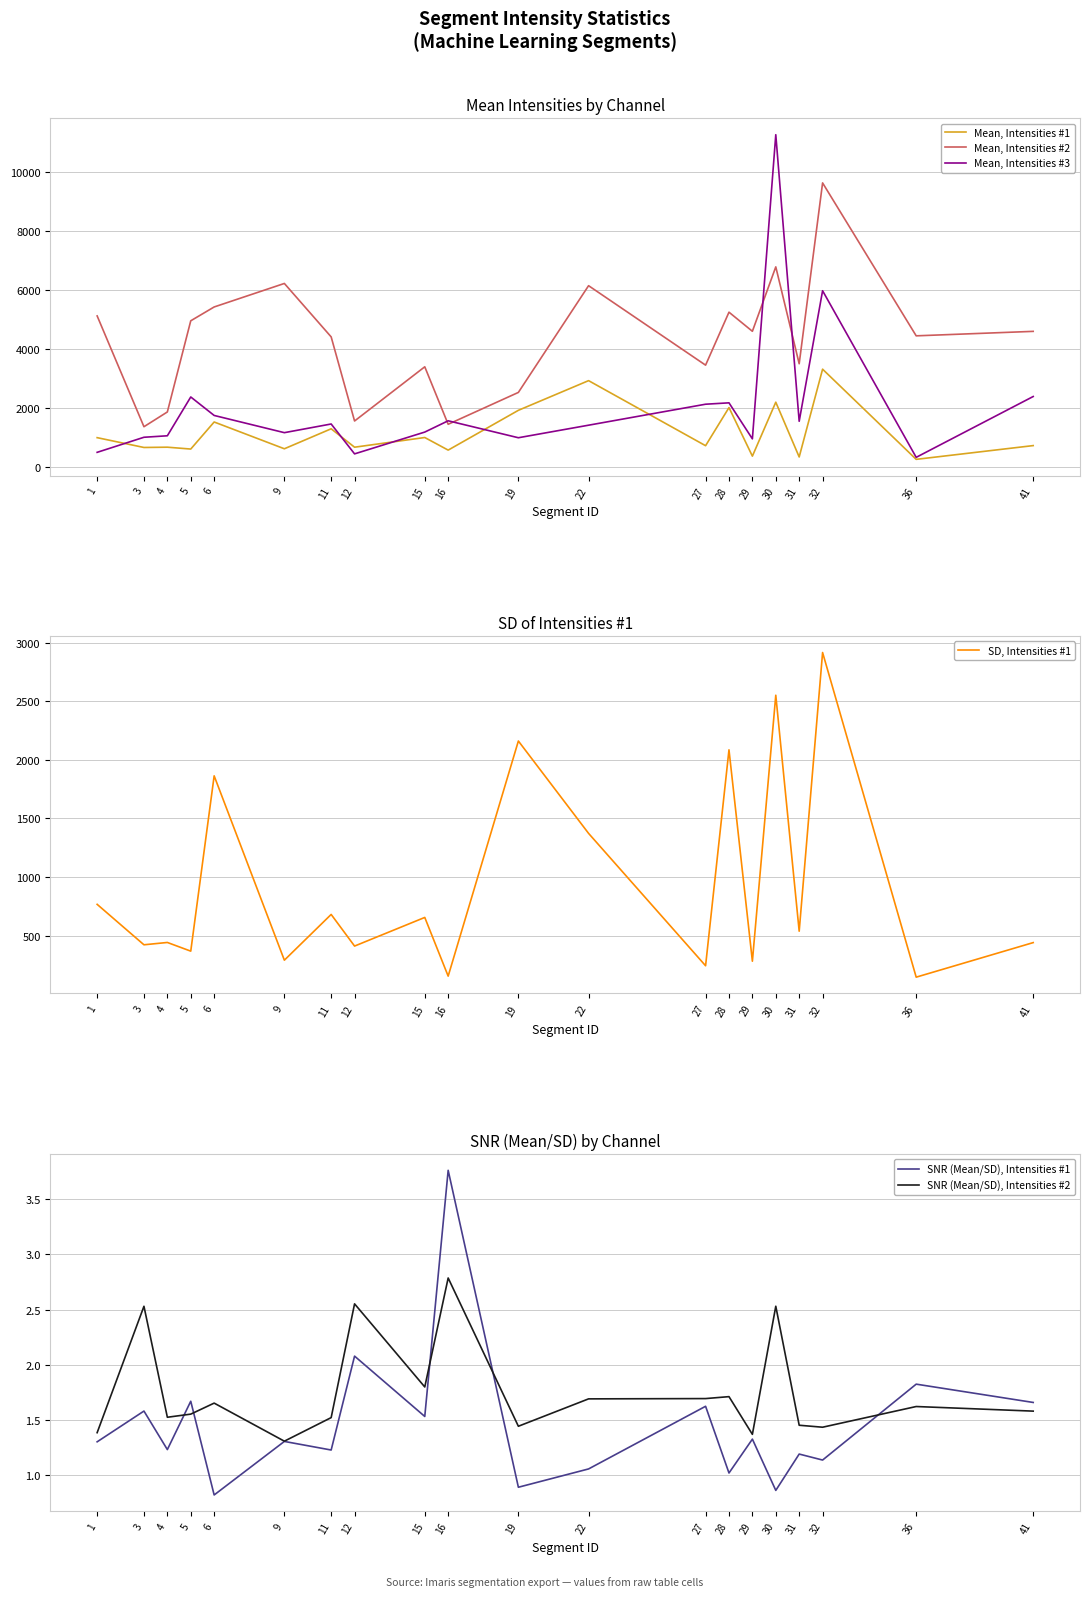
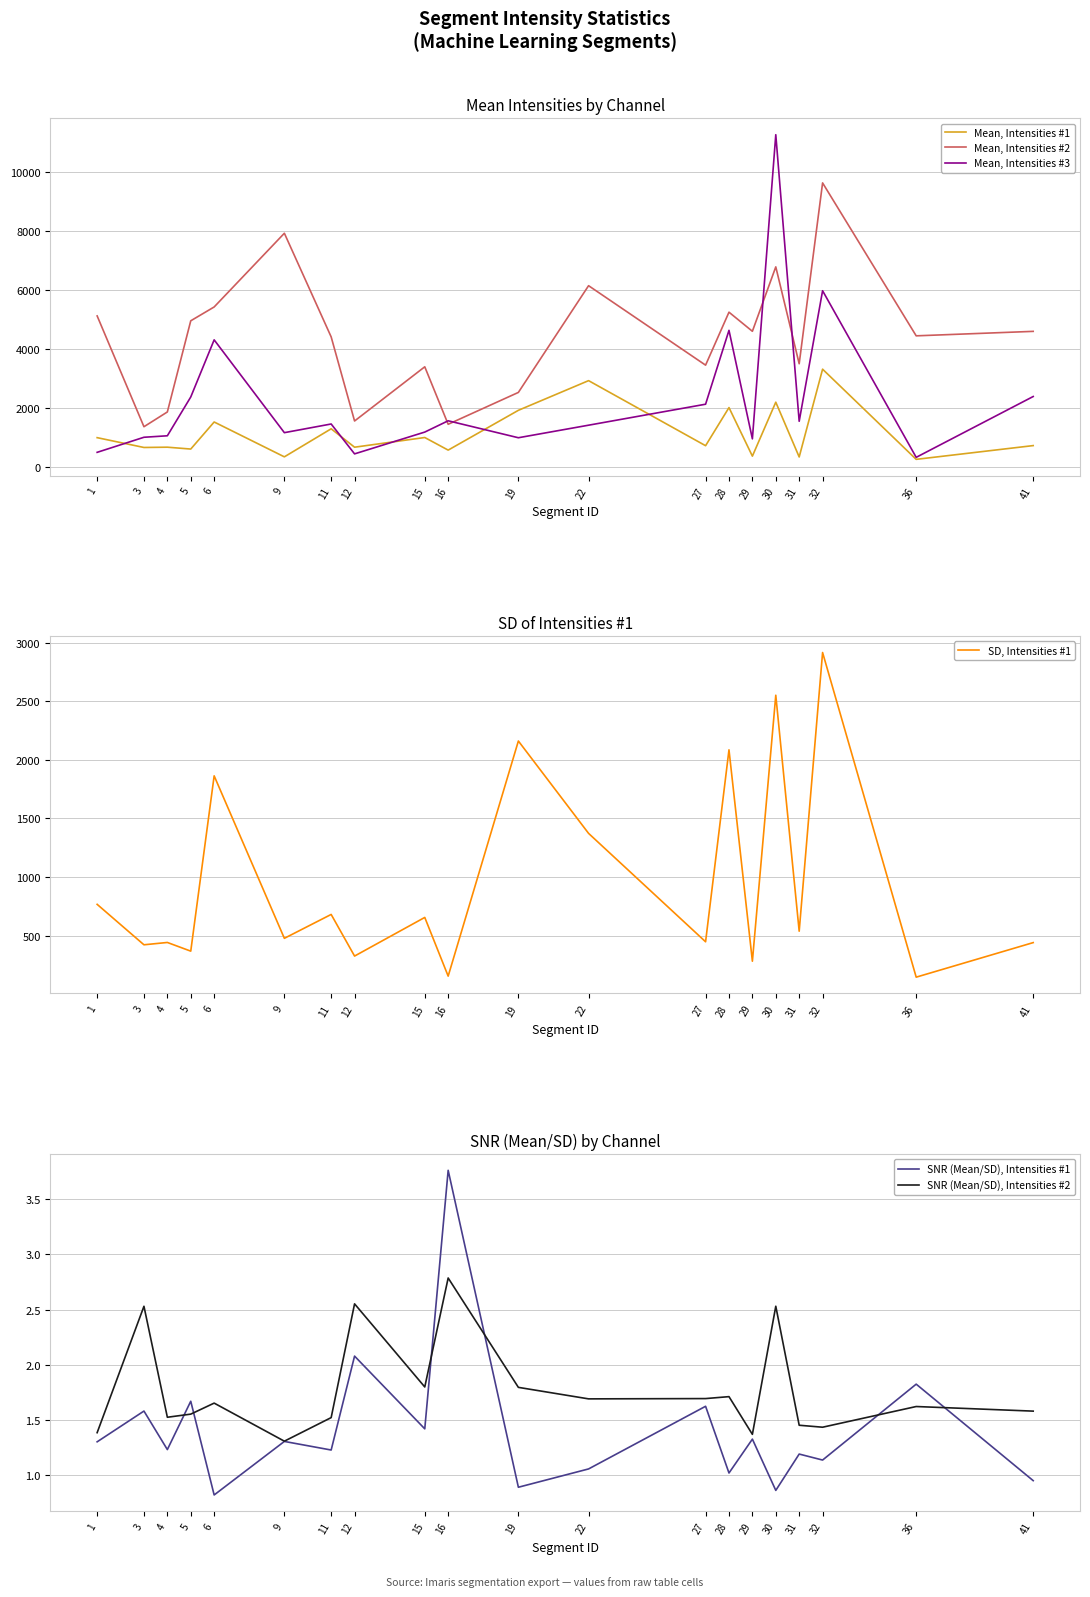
  {
    "Mean Intensities by Channel": {
      "Mean, Intensities #1": {
        "1": 1000,
        "3": 700,
        "4": 700,
        "5": 600,
        "6": 1500,
-       "9": 600,
+       "9": 300,
        "11": 1300,
        "12": 700,
        "15": 1000,
        "16": 600,
        "19": 1900,
        "22": 2900,
        "27": 700,
        "28": 2000,
        "29": 400,
        "30": 2200,
        "31": 300,
        "32": 3300,
        "41": 700
      },
      "Mean, Intensities #2": {
        "1": 5100,
        "3": 1400,
        "4": 1900,
        "5": 5000,
        "6": 5400,
-       "9": 6200,
+       "9": 7900,
        "11": 4400,
        "12": 1600,
        "15": 3400,
        "16": 1400,
        "19": 2500,
        "22": 6100,
        "27": 3500,
        "28": 5200,
        "29": 4600,
        "30": 6800,
        "31": 3500,
        "32": 9600,
        "36": 4400,
        "41": 4600
      },
      "Mean, Intensities #3": {
        "1": 500,
        "3": 1000,
        "4": 1100,
        "5": 2400,
-       "6": 1700,
+       "6": 4300,
        "9": 1200,
        "11": 1500,
        "12": 400,
        "15": 1200,
        "16": 1600,
        "19": 1000,
        "22": 1400,
        "27": 2100,
-       "28": 2200,
+       "28": 4600,
        "29": 1000,
        "30": 11200,
        "31": 1600,
        "32": 6000,
        "41": 2400
      }
    },
    "SD of Intensities #1": {
      "1": 770,
      "3": 420,
      "4": 440,
      "5": 370,
      "6": 1860,
-     "9": 290,
+     "9": 480,
      "11": 680,
-     "12": 410,
+     "12": 320,
      "15": 650,
      "16": 150,
      "19": 2160,
      "22": 1370,
-     "27": 240,
+     "27": 450,
      "28": 2090,
      "29": 280,
      "30": 2550,
      "31": 540,
      "32": 2920,
      "36": 140,
      "41": 440
    },
    "SNR (Mean/SD) by Channel": {
      "SNR (Mean/SD), Intensities #1": {
        "1": 1.30,
        "3": 1.58,
        "4": 1.23,
        "5": 1.67,
        "6": 0.82,
        "11": 1.23,
        "12": 2.08,
-       "15": 1.53,
+       "15": 1.42,
        "16": 3.76,
        "19": 0.89,
        "22": 1.05,
        "27": 1.62,
        "28": 1.02,
        "29": 1.32,
        "30": 0.86,
        "31": 1.19,
        "32": 1.14,
        "36": 1.82,
-       "41": 1.66
+       "41": 0.95
      },
      "SNR (Mean/SD), Intensities #2": {
        "1": 1.38,
        "3": 2.53,
        "4": 1.52,
        "5": 1.55,
        "6": 1.65,
        "11": 1.52,
        "12": 2.55,
        "15": 1.80,
        "16": 2.79,
-       "19": 1.44,
+       "19": 1.79,
        "22": 1.69,
        "27": 1.69,
        "28": 1.71,
        "29": 1.37,
        "30": 2.53,
        "31": 1.45,
        "32": 1.43,
        "36": 1.62,
        "41": 1.58
      }
    }
  }
